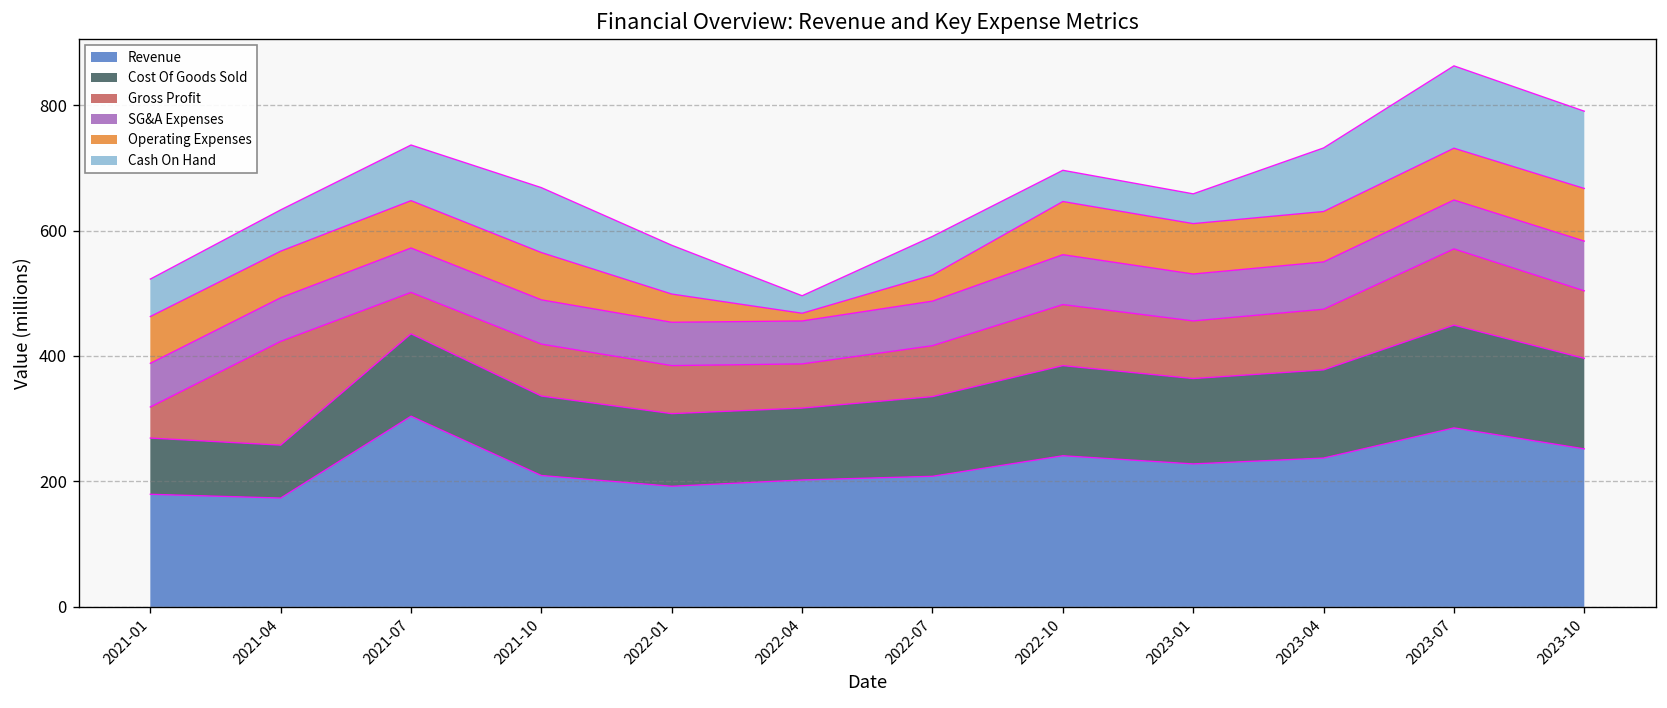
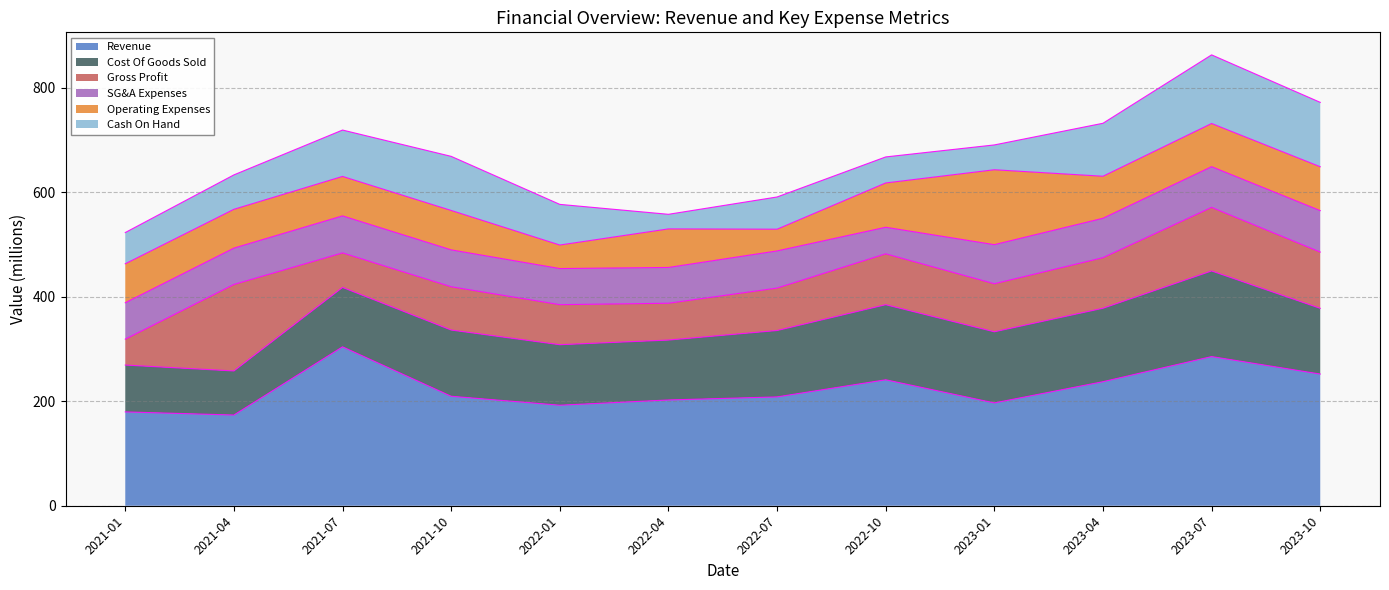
  {
    "Revenue": {
      "2021-01": 180,
      "2021-04": 170,
      "2021-07": 300,
      "2021-10": 210,
      "2022-01": 190,
      "2022-04": 200,
      "2022-07": 210,
      "2022-10": 240,
-     "2023-01": 230,
+     "2023-01": 200,
      "2023-04": 240,
      "2023-07": 290,
      "2023-10": 250
    },
    "Cost Of Goods Sold": {
      "2021-01": 90,
      "2021-04": 80,
-     "2021-07": 130,
+     "2021-07": 110,
      "2021-10": 130,
      "2022-01": 120,
      "2022-04": 110,
      "2022-07": 130,
      "2022-10": 140,
      "2023-01": 140,
      "2023-04": 140,
      "2023-07": 160,
-     "2023-10": 140
+     "2023-10": 130
    },
    "Gross Profit": {
      "2021-01": 50,
      "2021-04": 170,
      "2021-07": 70,
      "2021-10": 80,
      "2022-01": 80,
      "2022-04": 70,
      "2022-07": 80,
      "2022-10": 100,
      "2023-01": 90,
      "2023-04": 100,
      "2023-07": 120,
      "2023-10": 110
    },
    "SG&A Expenses": {
      "2021-01": 70,
      "2021-04": 70,
      "2021-07": 70,
      "2021-10": 70,
      "2022-01": 70,
      "2022-04": 70,
      "2022-07": 70,
-     "2022-10": 80,
+     "2022-10": 50,
      "2023-01": 70,
      "2023-04": 80,
      "2023-07": 80,
      "2023-10": 80
    },
    "Operating Expenses": {
      "2021-01": 70,
      "2021-04": 70,
      "2021-07": 80,
      "2021-10": 80,
      "2022-01": 50,
-     "2022-04": 10,
+     "2022-04": 70,
      "2022-07": 40,
      "2022-10": 80,
-     "2023-01": 80,
+     "2023-01": 140,
      "2023-04": 80,
      "2023-07": 80,
      "2023-10": 80
    },
    "Cash On Hand": {
      "2021-01": 60,
      "2021-04": 70,
      "2021-07": 90,
      "2021-10": 100,
      "2022-01": 80,
      "2022-04": 30,
      "2022-07": 60,
      "2022-10": 50,
      "2023-01": 50,
      "2023-04": 100,
      "2023-07": 130,
      "2023-10": 120
    }
  }
